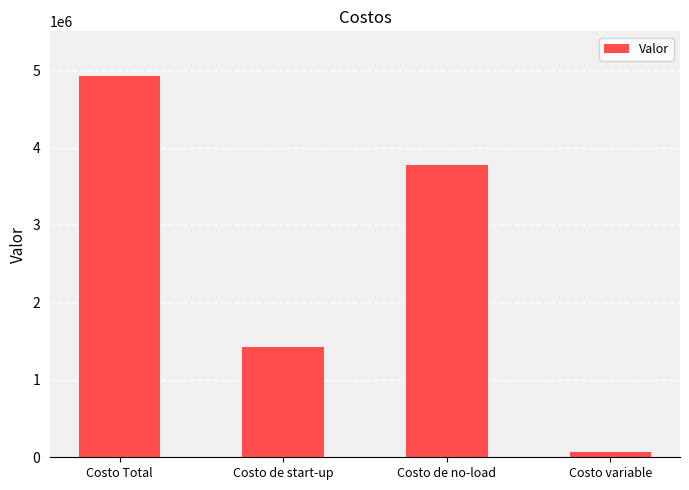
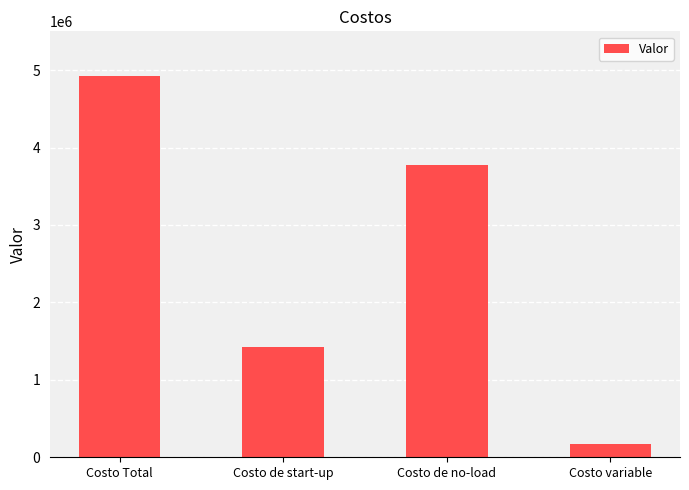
  {
    "Costo Total": 4900000,
    "Costo de start-up": 1400000,
    "Costo de no-load": 3800000,
-   "Costo variable": 100000
+   "Costo variable": 200000
  }
